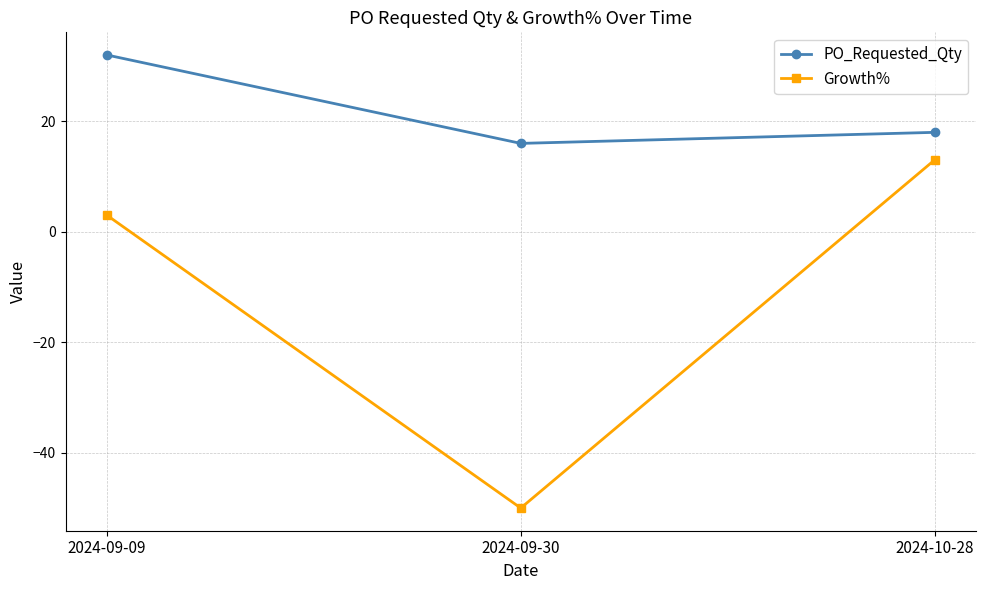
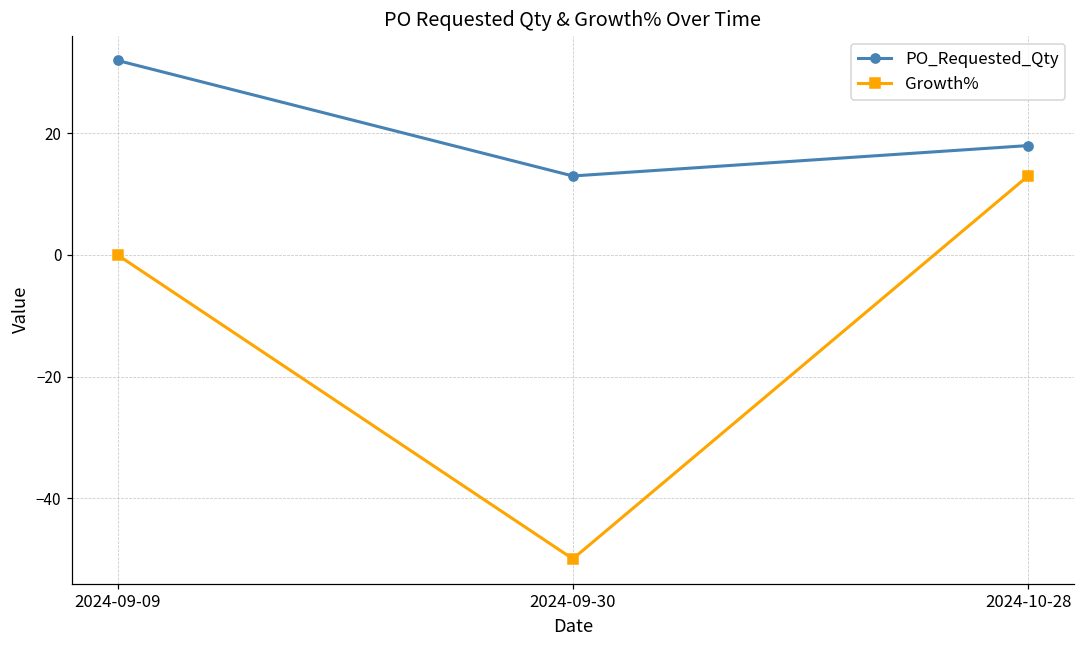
  {
    "PO_Requested_Qty": {
      "2024-09-09": 32,
-     "2024-09-30": 16,
+     "2024-09-30": 13,
      "2024-10-28": 18
    },
    "Growth%": {
-     "2024-09-09": 3,
+     "2024-09-09": 0,
      "2024-09-30": -50,
      "2024-10-28": 13
    }
  }
